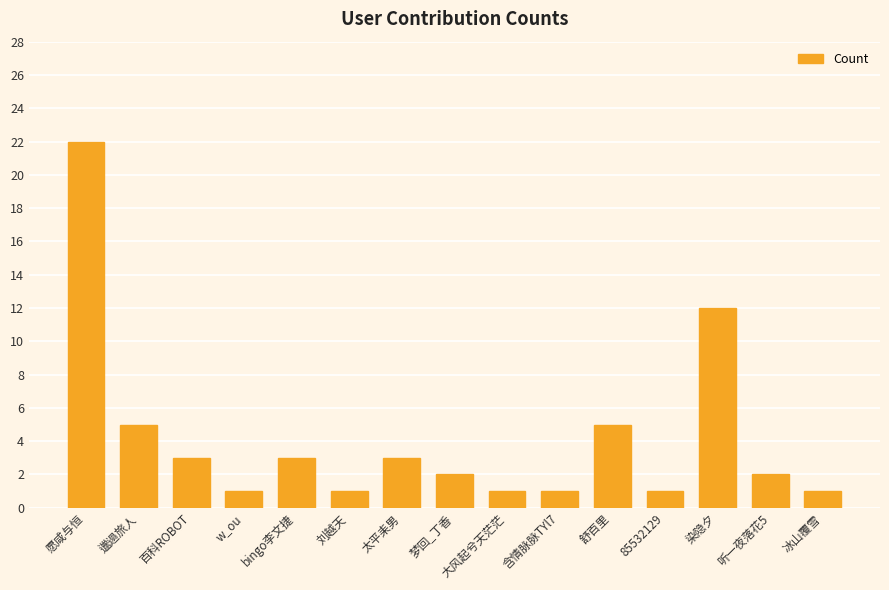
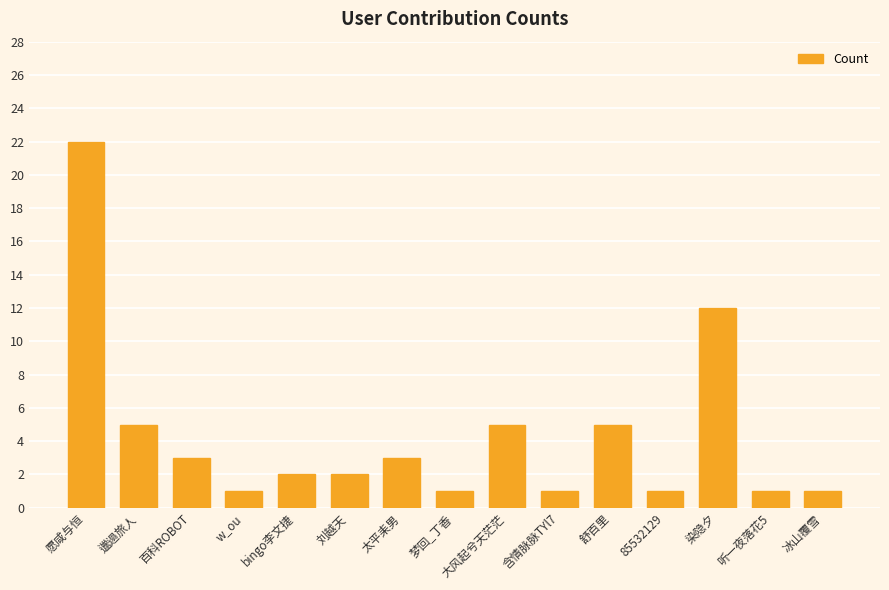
  {
    "愿咸与恒": 22,
    "邋遢旅人": 5,
    "百科ROBOT": 3,
    "w_ou": 1,
-   "bingo李文捷": 3,
-   "刘越天": 1,
+   "bingo李文捷": 2,
+   "刘越天": 2,
    "太平耒男": 3,
-   "梦回_丁香": 2,
-   "大风起兮天茫茫": 1,
+   "梦回_丁香": 1,
+   "大风起兮天茫茫": 5,
    "含情脉脉TYl7": 1,
    "舒百里": 5,
    "85532129": 1,
    "染隐夕": 12,
-   "听一夜落花5": 2,
+   "听一夜落花5": 1,
    "冰山覆雪": 1
  }
